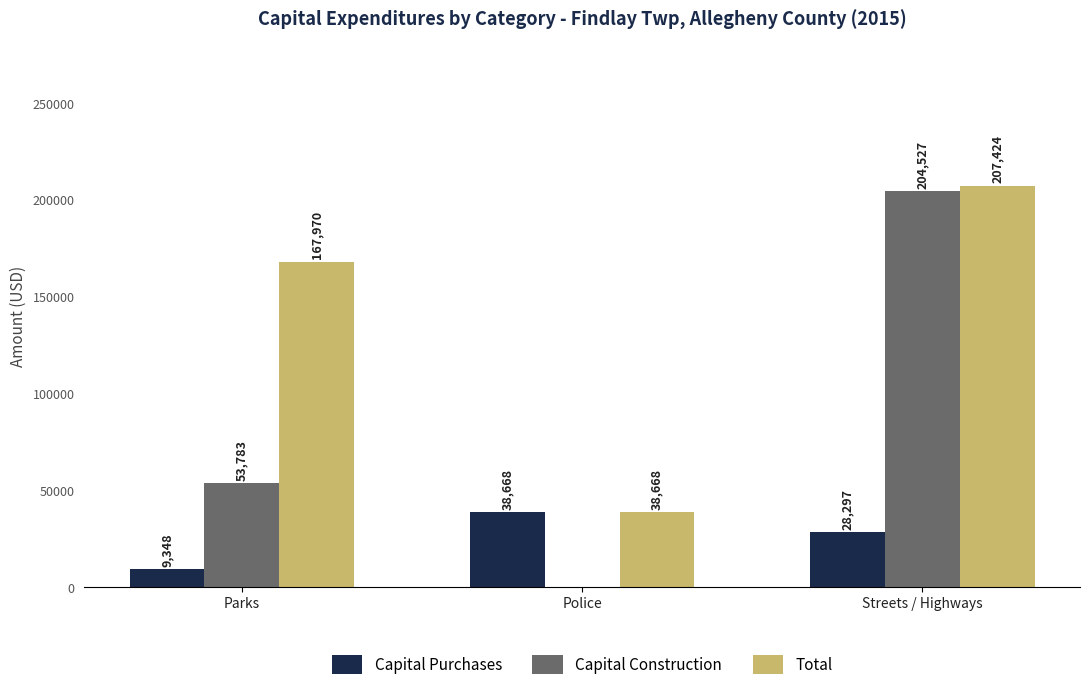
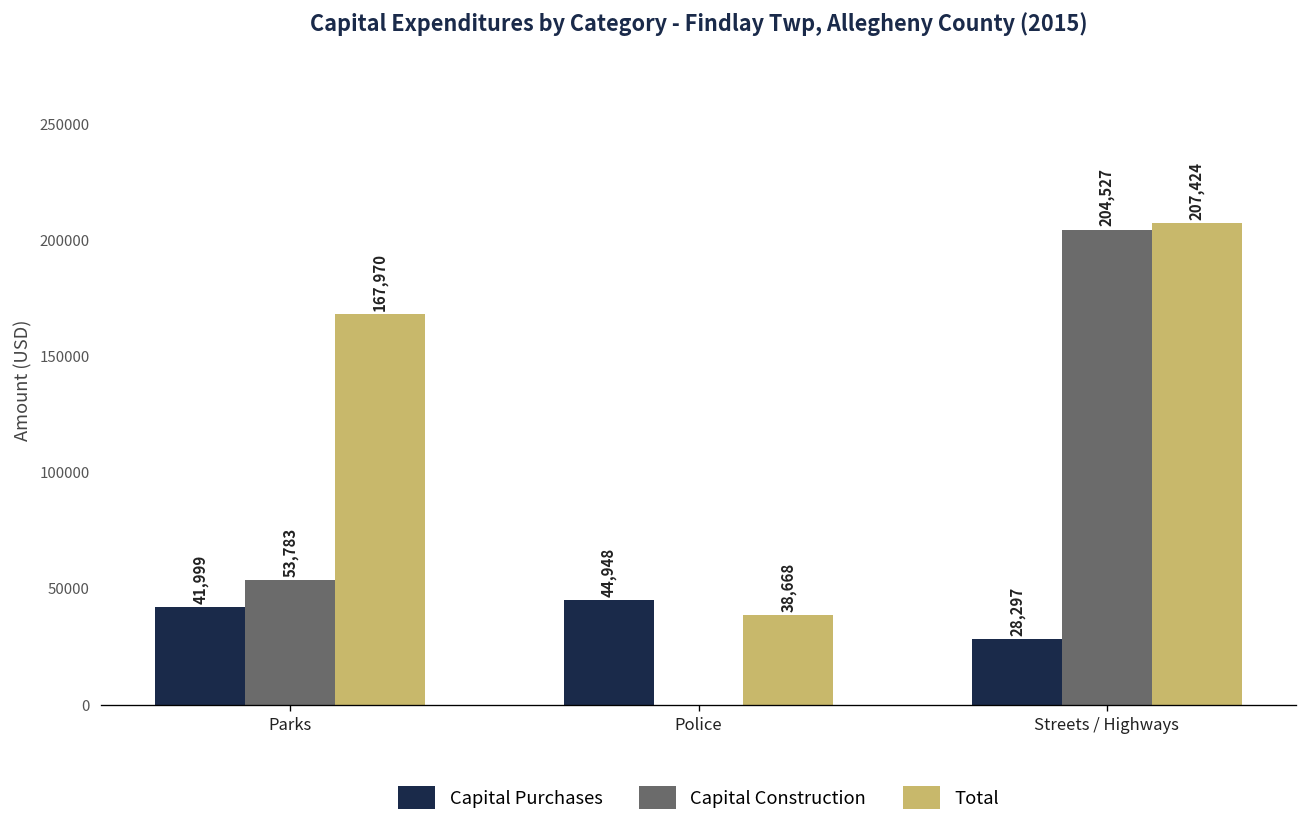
  {
    "Capital Purchases": {
-     "Parks": "9,348",
-     "Police": "38,668",
+     "Parks": "41,999",
+     "Police": "44,948",
      "Streets / Highways": "28,297"
    },
    "Capital Construction": {
      "Parks": "53,783",
      "Streets / Highways": "204,527"
    },
    "Total": {
      "Parks": "167,970",
      "Police": "38,668",
      "Streets / Highways": "207,424"
    }
  }
